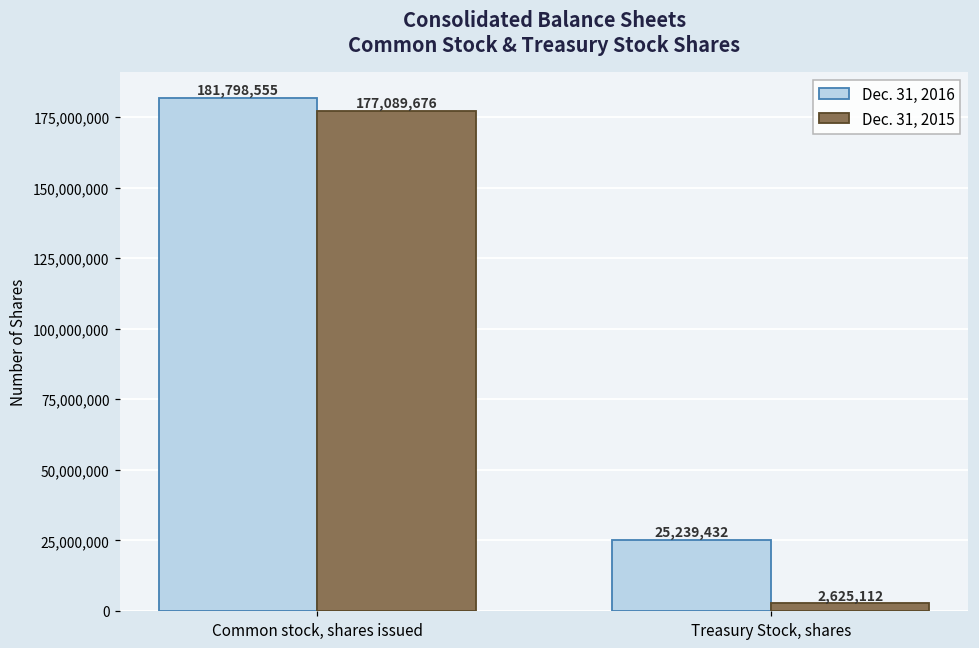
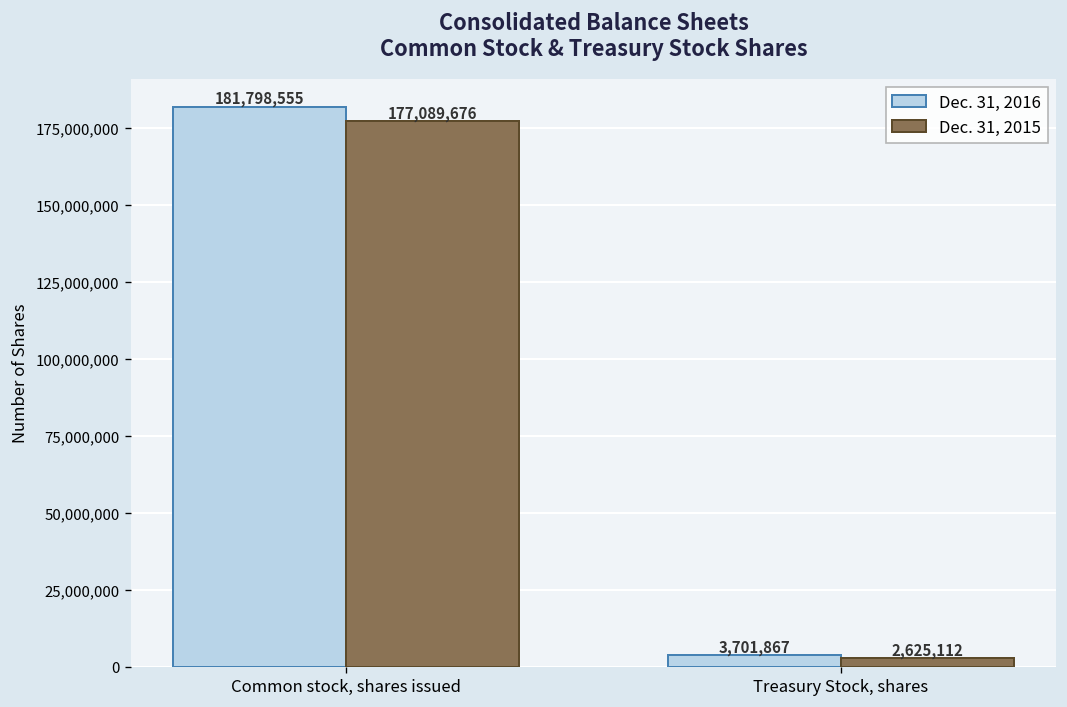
  {
    "Dec. 31, 2016": {
      "Common stock, shares issued": "181,798,555",
-     "Treasury Stock, shares": "25,239,432"
+     "Treasury Stock, shares": "3,701,867"
    },
    "Dec. 31, 2015": {
      "Common stock, shares issued": "177,089,676",
      "Treasury Stock, shares": "2,625,112"
    }
  }
